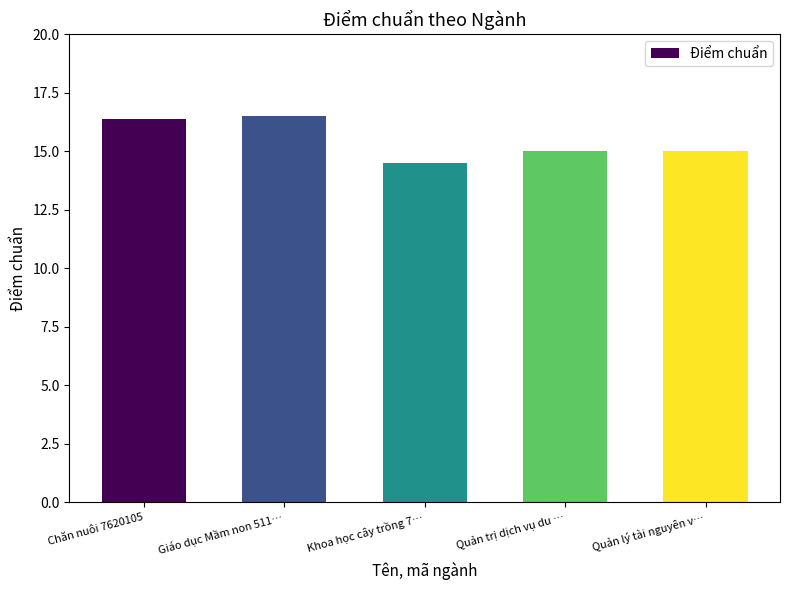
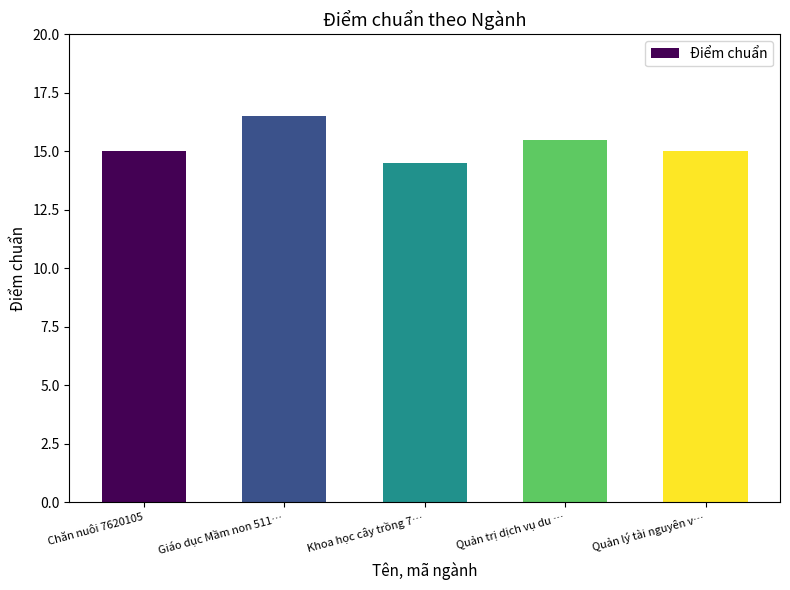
  {
-   "Chăn nuôi 7620105": 16.4,
+   "Chăn nuôi 7620105": 15.0,
    "Giáo dục Mầm non 511…": 16.5,
    "Khoa học cây trồng 7…": 14.5,
-   "Quản trị dịch vụ du …": 15.0,
+   "Quản trị dịch vụ du …": 15.5,
    "Quản lý tài nguyên v…": 15.0
  }
